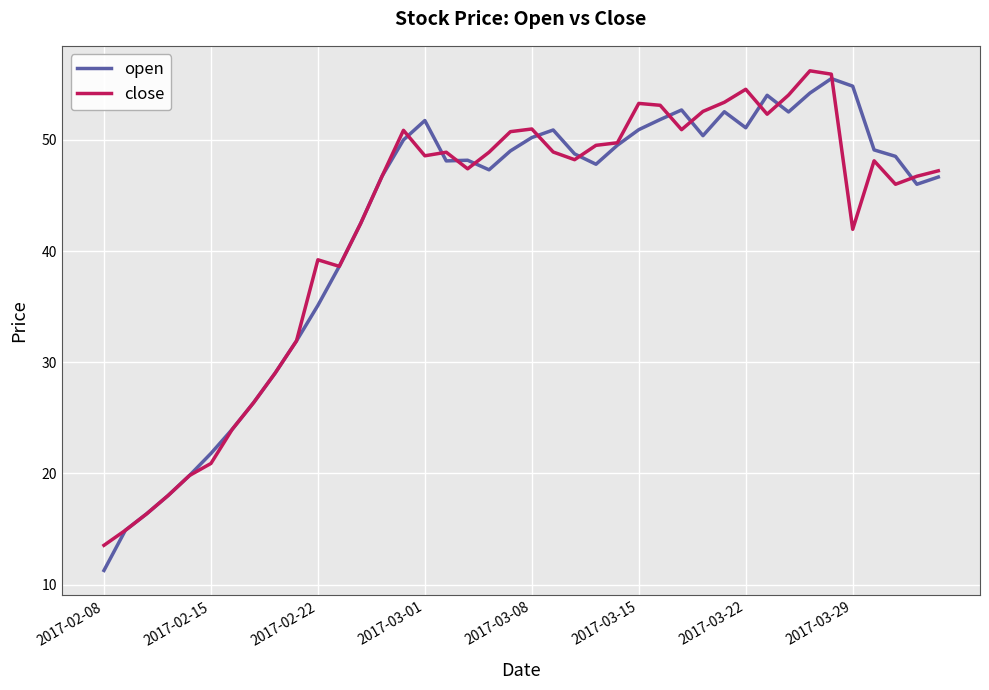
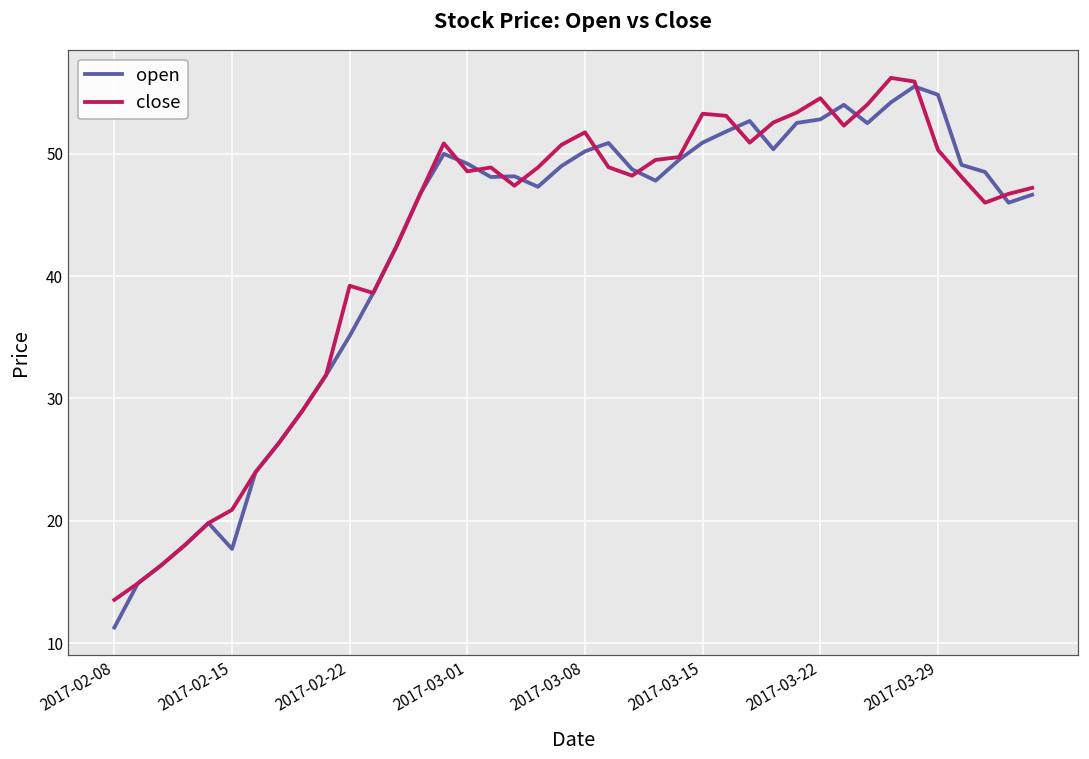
  {
    "open": {
      "2017-02-08": 11.3,
-     "2017-02-15": 21.8,
+     "2017-02-15": 17.7,
      "2017-02-22": 35.1,
-     "2017-03-01": 51.7,
+     "2017-03-01": 49.2,
      "2017-03-08": 50.2,
      "2017-03-15": 50.9,
-     "2017-03-22": 51.1,
+     "2017-03-22": 52.8,
      "2017-03-29": 54.8
    },
    "close": {
      "2017-02-08": 13.5,
      "2017-02-15": 20.9,
      "2017-02-22": 39.2,
      "2017-03-01": 48.6,
-     "2017-03-08": 51.0,
+     "2017-03-08": 51.8,
      "2017-03-15": 53.3,
      "2017-03-22": 54.5,
-     "2017-03-29": 42.0
+     "2017-03-29": 50.3
    }
  }
